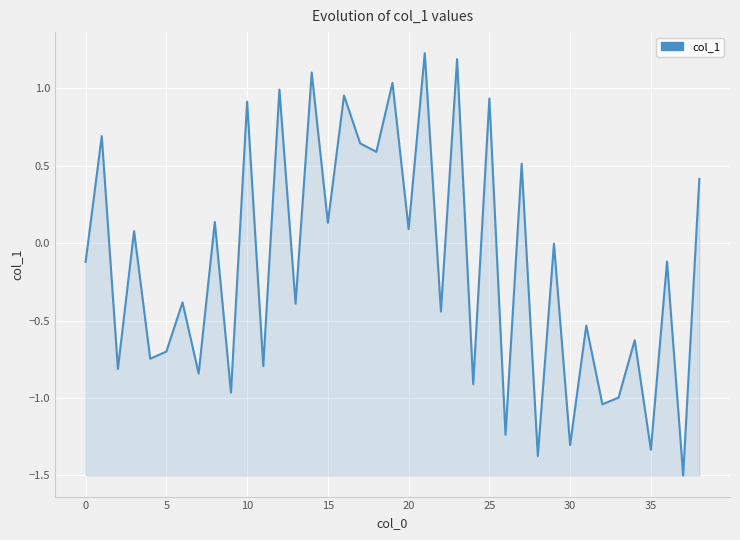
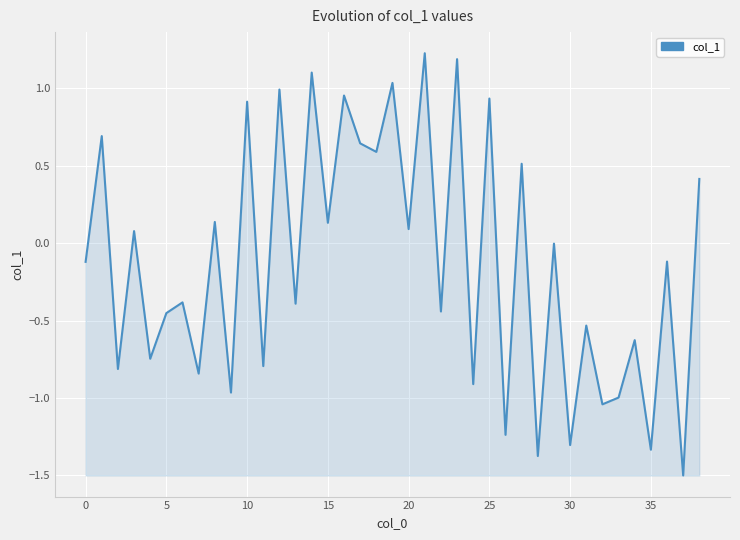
  {
    "0": -0.12,
-   "5": -0.70,
+   "5": -0.45,
    "10": 0.91,
    "15": 0.13,
    "20": 0.09,
    "25": 0.93,
    "30": -1.30,
    "35": -1.33
  }
